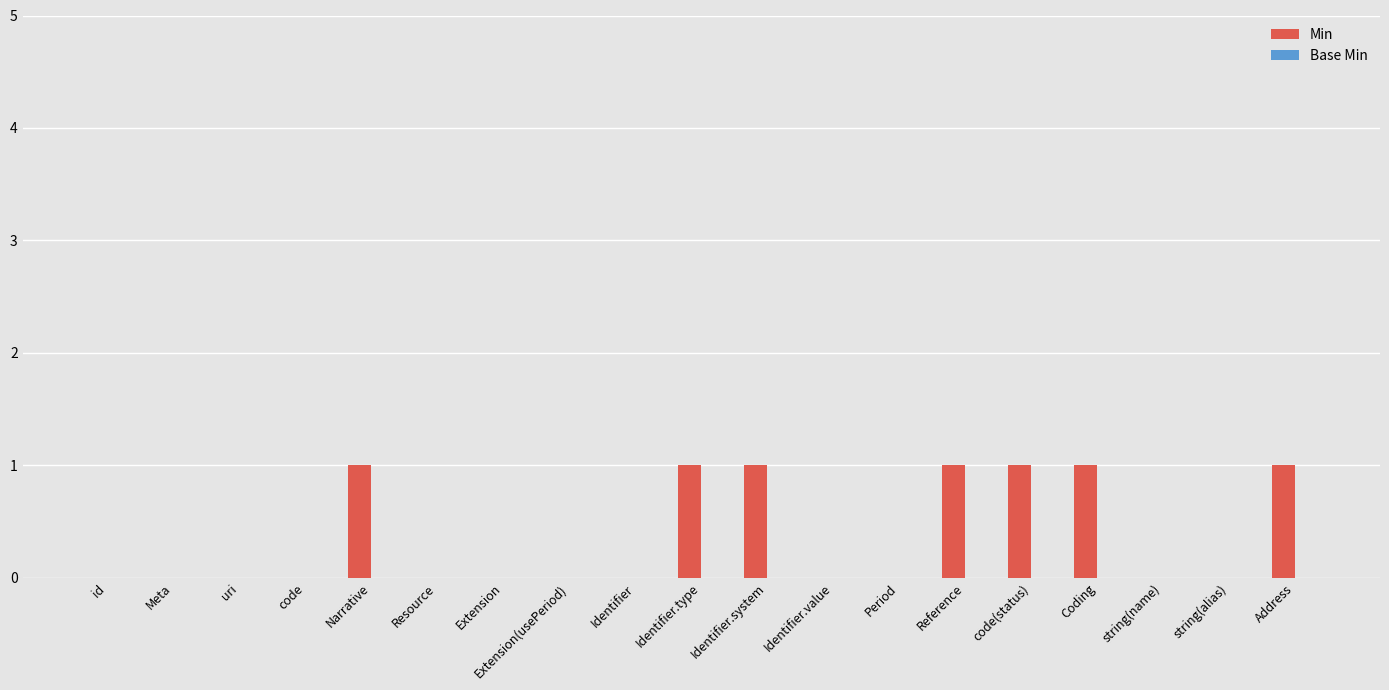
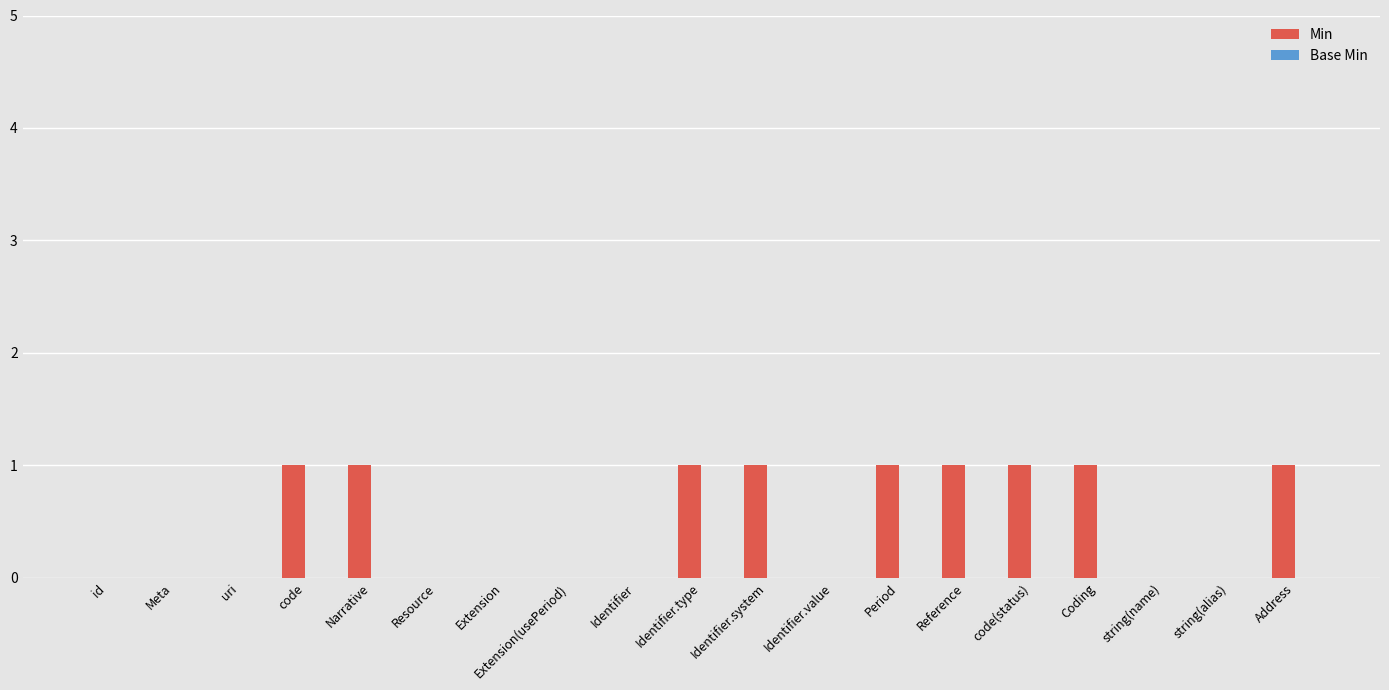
  {
    "Min": {
      "id": 0,
      "Meta": 0,
      "uri": 0,
-     "code": 0,
+     "code": 1,
      "Narrative": 1,
      "Resource": 0,
      "Extension": 0,
      "Extension(usePeriod)": 0,
      "Identifier": 0,
      "Identifier.type": 1,
      "Identifier.system": 1,
      "Identifier.value": 0,
-     "Period": 0,
+     "Period": 1,
      "Reference": 1,
      "code(status)": 1,
      "Coding": 1,
      "string(name)": 0,
      "string(alias)": 0,
      "Address": 1
    },
    "Base Min": {
      "id": 0,
      "Meta": 0,
      "uri": 0,
      "code": 0,
      "Narrative": 0,
      "Resource": 0,
      "Extension": 0,
      "Extension(usePeriod)": 0,
      "Identifier": 0,
      "Identifier.type": 0,
      "Identifier.system": 0,
      "Identifier.value": 0,
      "Period": 0,
      "Reference": 0,
      "code(status)": 0,
      "Coding": 0,
      "string(name)": 0,
      "string(alias)": 0,
      "Address": 0
    }
  }
